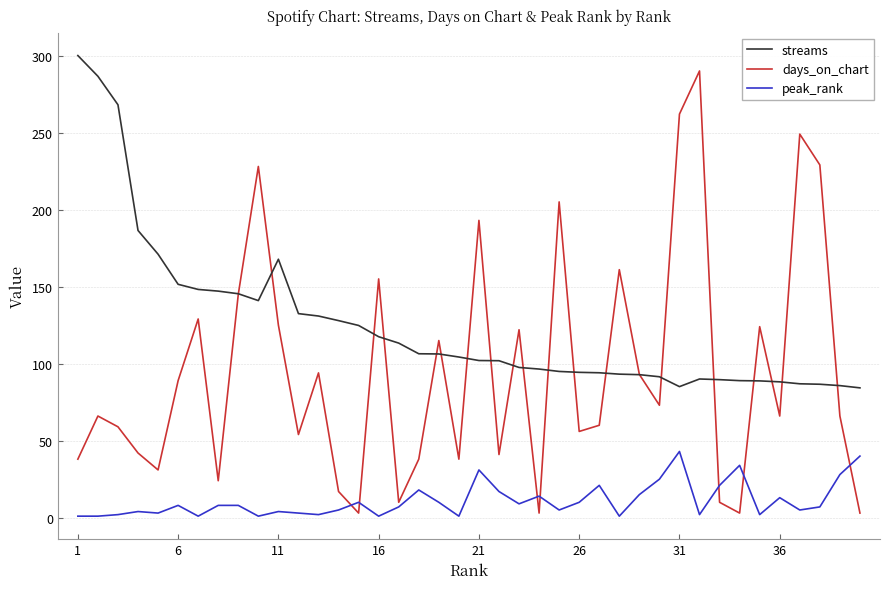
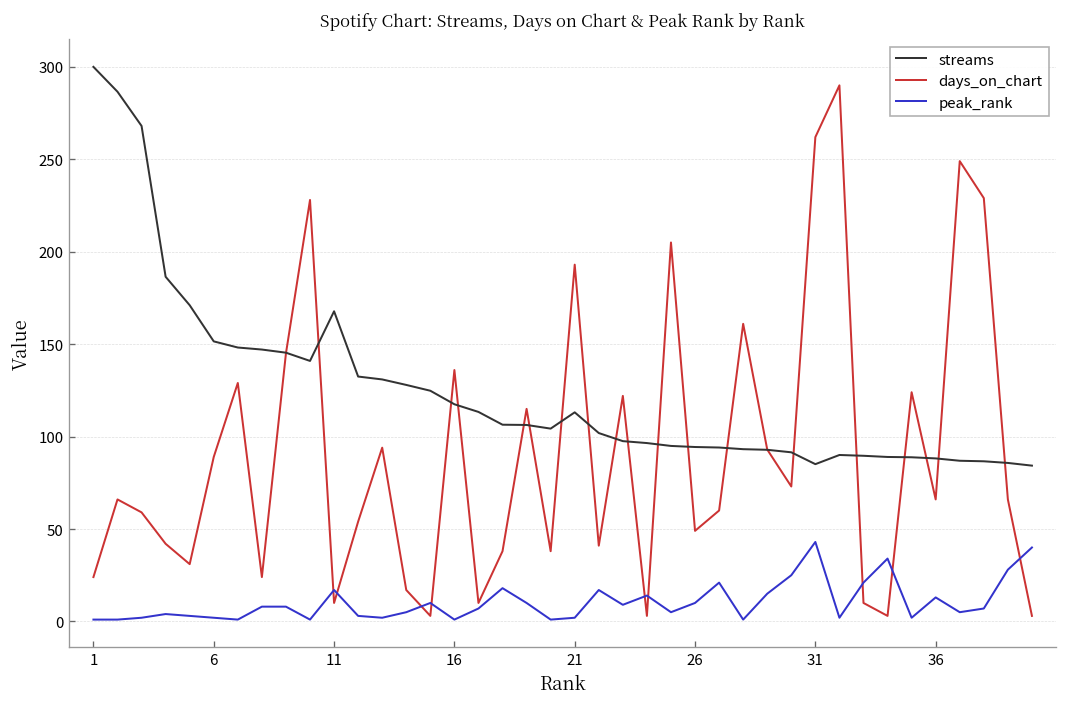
  {
    "streams": {
      "1": 300,
      "6": 151,
      "11": 168,
      "16": 117,
-     "21": 102,
+     "21": 113,
      "26": 94,
      "31": 85,
      "36": 88
    },
    "days_on_chart": {
-     "1": 38,
+     "1": 24,
      "6": 89,
-     "11": 125,
-     "16": 155,
+     "11": 10,
+     "16": 136,
      "21": 193,
-     "26": 56,
+     "26": 49,
      "31": 262,
      "36": 66
    },
    "peak_rank": {
      "1": 1,
-     "6": 8,
-     "11": 4,
+     "6": 2,
+     "11": 17,
      "16": 1,
-     "21": 31,
+     "21": 2,
      "26": 10,
      "31": 43,
      "36": 13
    }
  }
